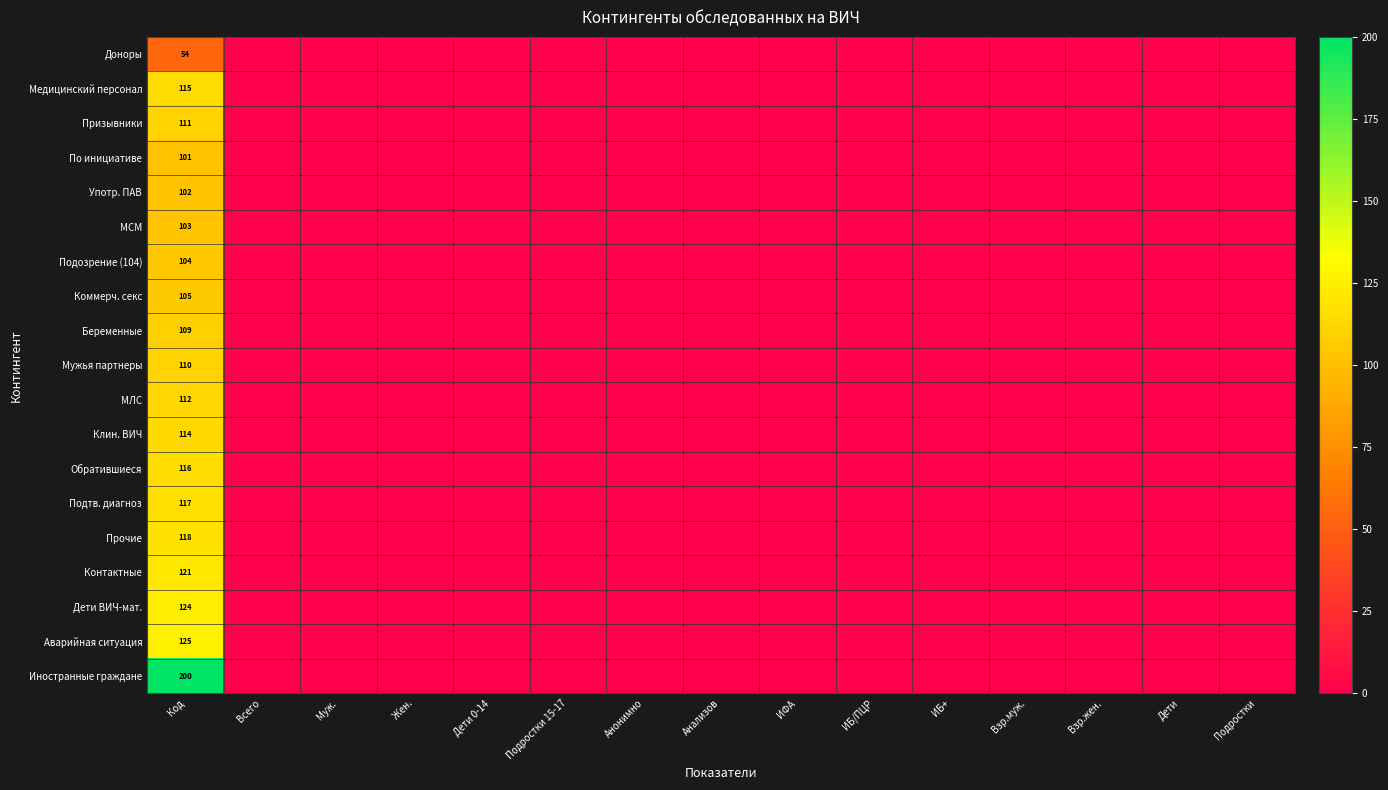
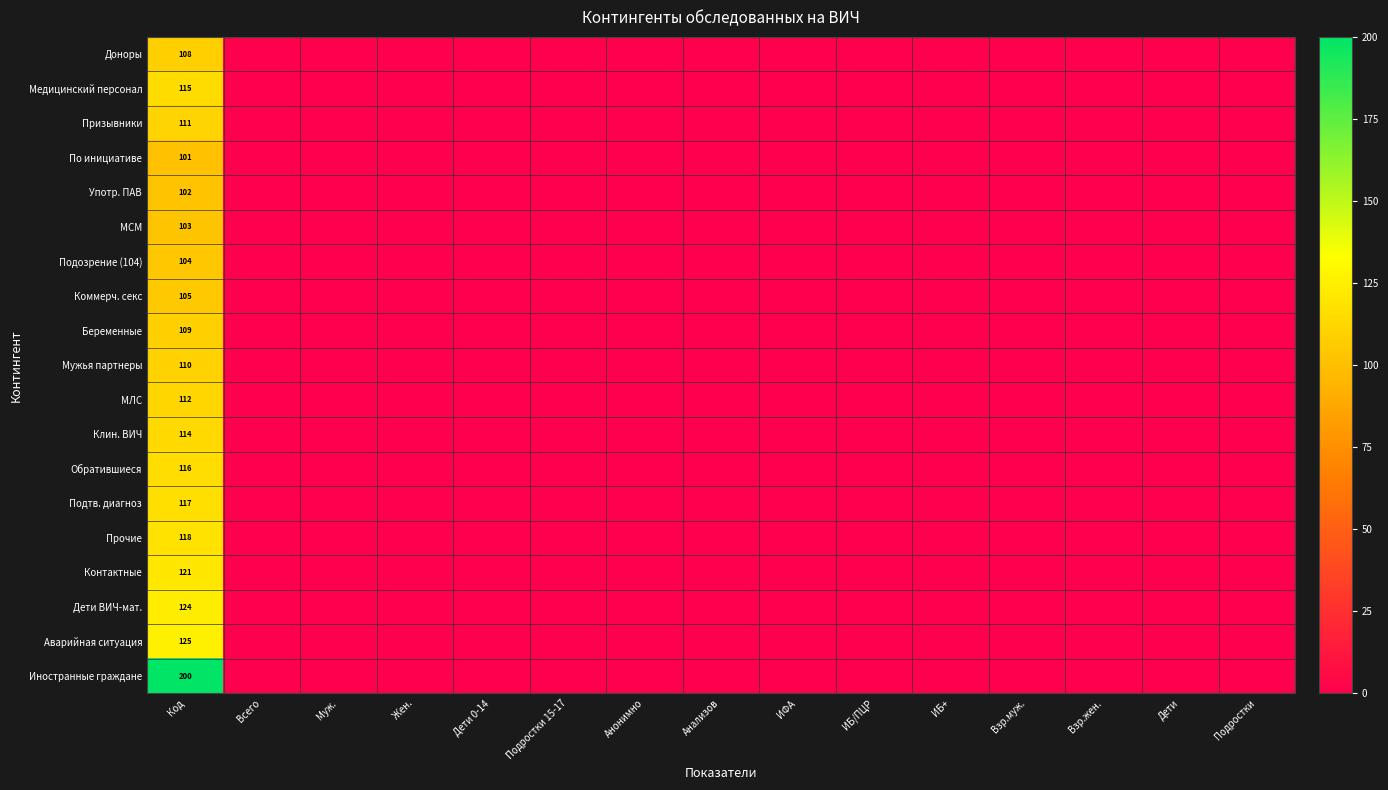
  {
    "Доноры": {
-     "Код": 54
+     "Код": 108
    },
    "Медицинский персонал": {
      "Код": 115
    },
    "Призывники": {
      "Код": 111
    },
    "По инициативе": {
      "Код": 101
    },
    "Употр. ПАВ": {
      "Код": 102
    },
    "МСМ": {
      "Код": 103
    },
    "Подозрение (104)": {
      "Код": 104
    },
    "Коммерч. секс": {
      "Код": 105
    },
    "Беременные": {
      "Код": 109
    },
    "Мужья партнеры": {
      "Код": 110
    },
    "МЛС": {
      "Код": 112
    },
    "Клин. ВИЧ": {
      "Код": 114
    },
    "Обратившиеся": {
      "Код": 116
    },
    "Подтв. диагноз": {
      "Код": 117
    },
    "Прочие": {
      "Код": 118
    },
    "Контактные": {
      "Код": 121
    },
    "Дети ВИЧ-мат.": {
      "Код": 124
    },
    "Аварийная ситуация": {
      "Код": 125
    },
    "Иностранные граждане": {
      "Код": 200
    }
  }
